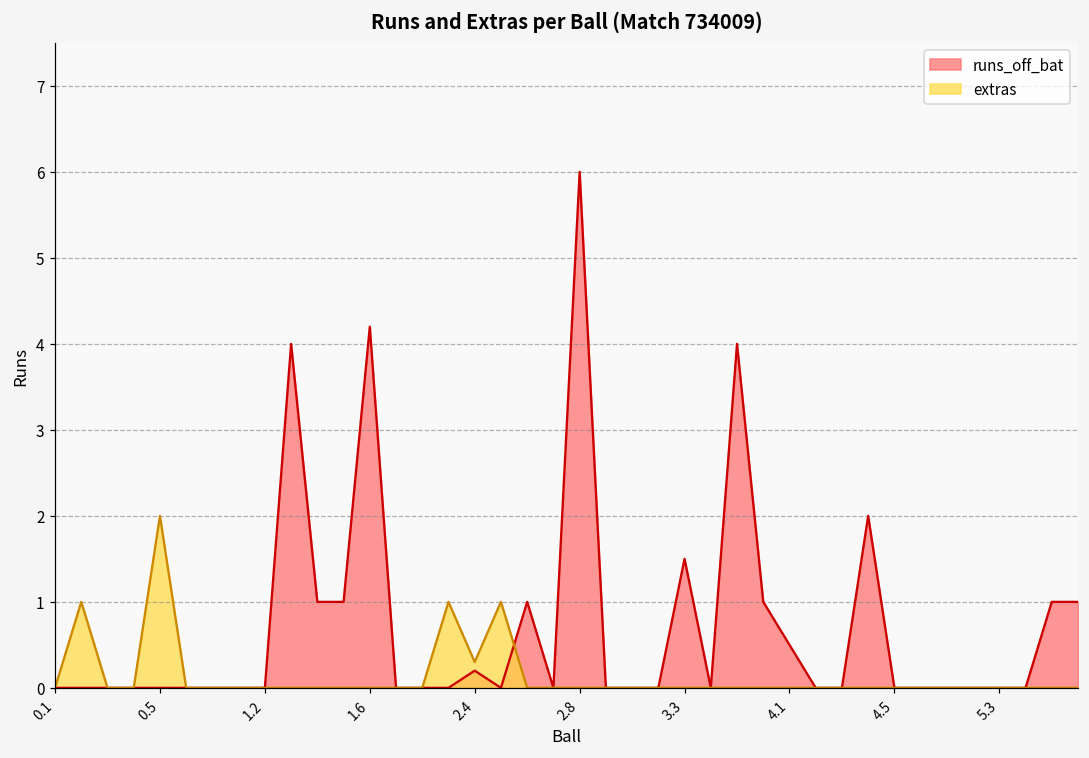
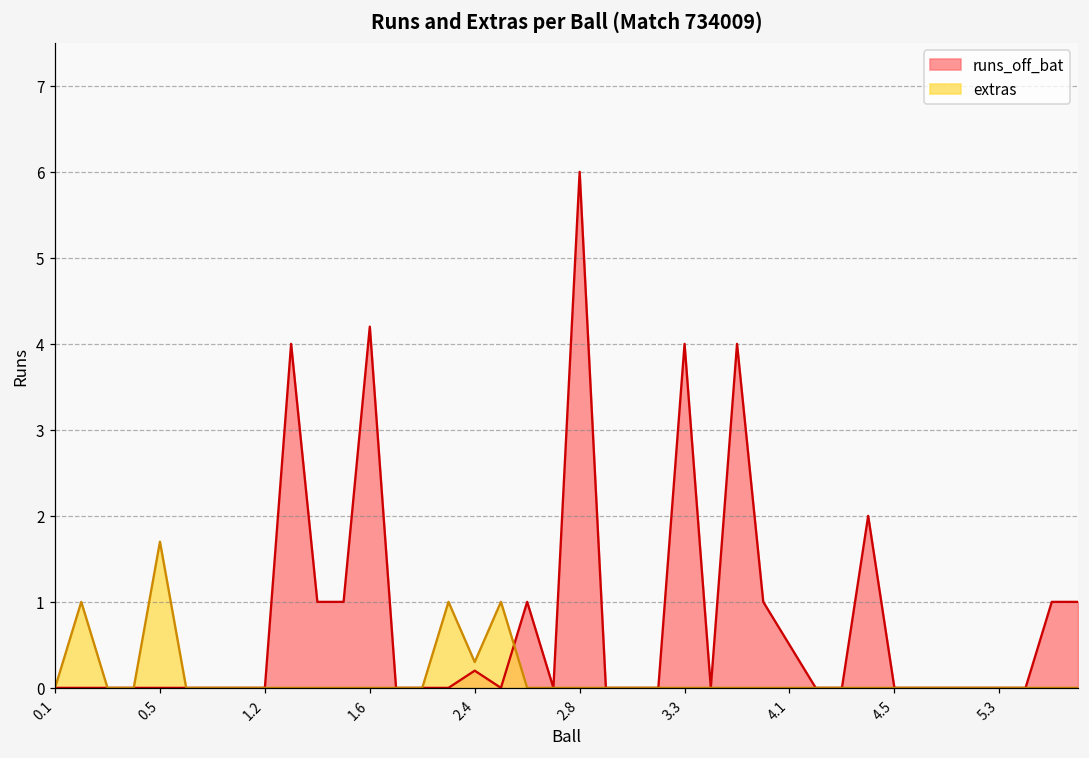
  {
    "runs_off_bat": {
      "0.5": 0.0,
      "1.6": 4.2,
      "2.4": 0.2,
      "2.8": 6.0,
-     "3.3": 1.5,
+     "3.3": 4.0,
      "4.1": 0.5
    },
    "extras": {
-     "0.5": 2.0,
+     "0.5": 1.7,
      "1.6": 0.0,
      "2.4": 0.3,
      "2.8": 0.0,
      "3.3": 0.0,
      "4.1": 0.0
    }
  }
